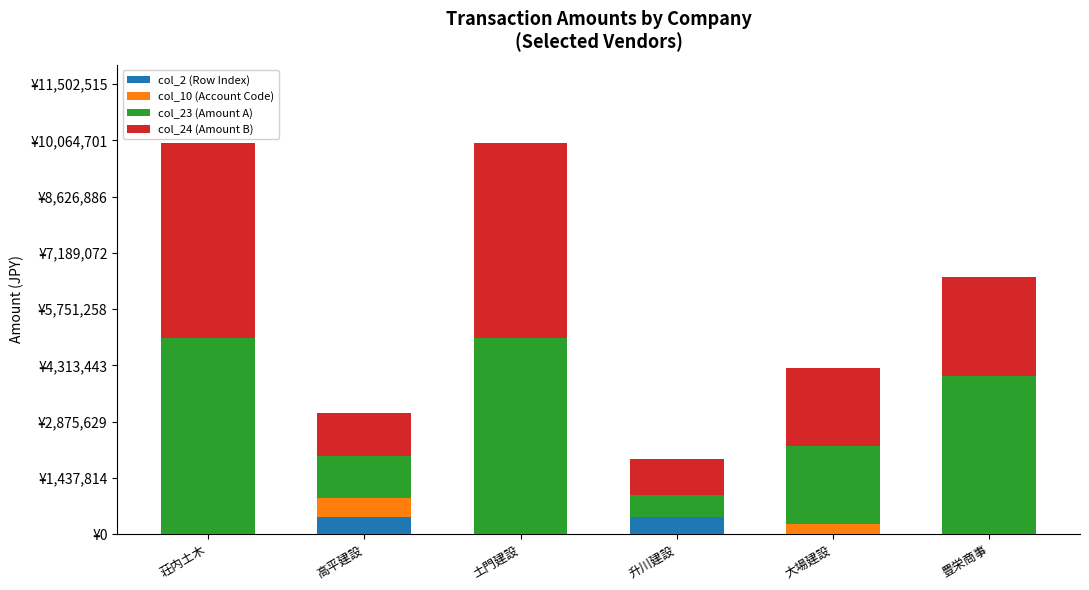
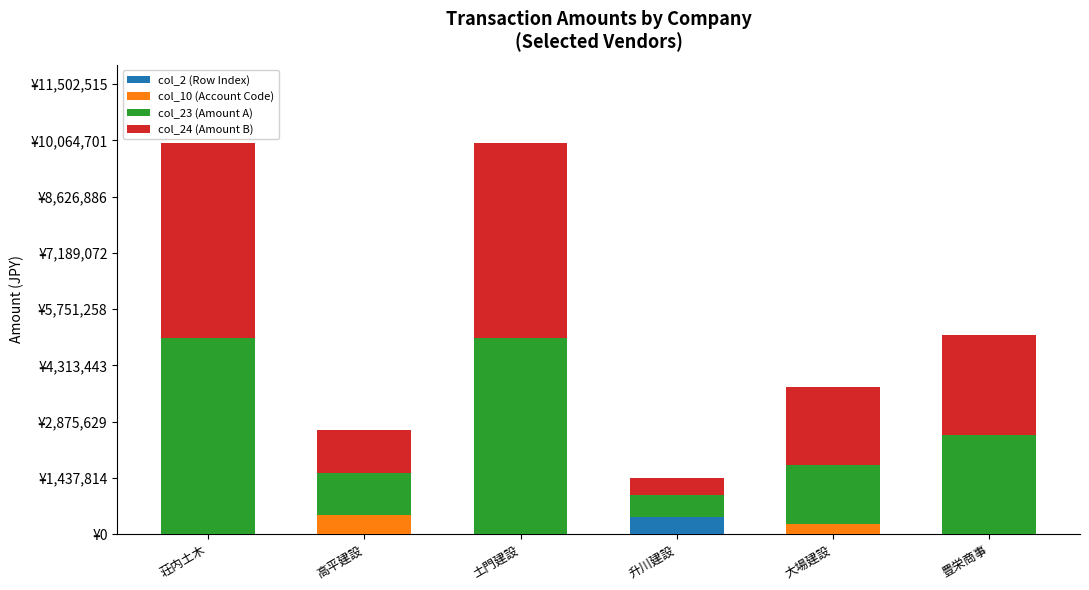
  {
    "col_2 (Row Index)": {
-     "高平建設": "¥400,000",
+     "高平建設": "¥0",
      "升川建設": "¥400,000"
    },
    "col_10 (Account Code)": {
      "高平建設": "¥500,000",
      "大場建設": "¥300,000"
    },
    "col_23 (Amount A)": {
      "荘内土木": "¥5,000,000",
      "高平建設": "¥1,100,000",
      "土門建設": "¥5,000,000",
      "升川建設": "¥600,000",
-     "大場建設": "¥2,000,000",
-     "豊栄商事": "¥4,000,000"
+     "大場建設": "¥1,500,000",
+     "豊栄商事": "¥2,500,000"
    },
    "col_24 (Amount B)": {
      "荘内土木": "¥5,000,000",
      "高平建設": "¥1,100,000",
      "土門建設": "¥5,000,000",
-     "升川建設": "¥900,000",
+     "升川建設": "¥400,000",
      "大場建設": "¥2,000,000",
      "豊栄商事": "¥2,500,000"
    }
  }
